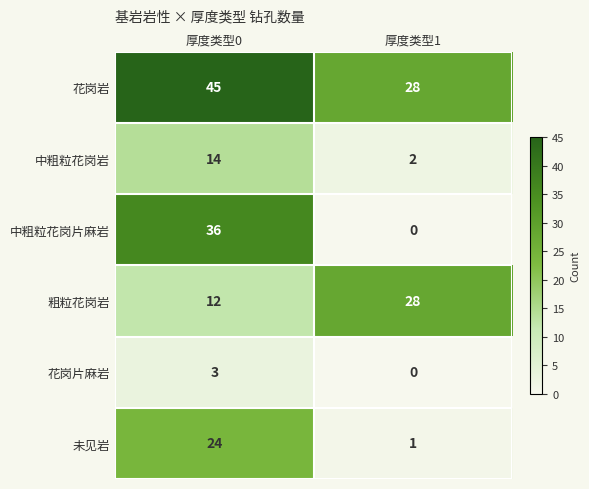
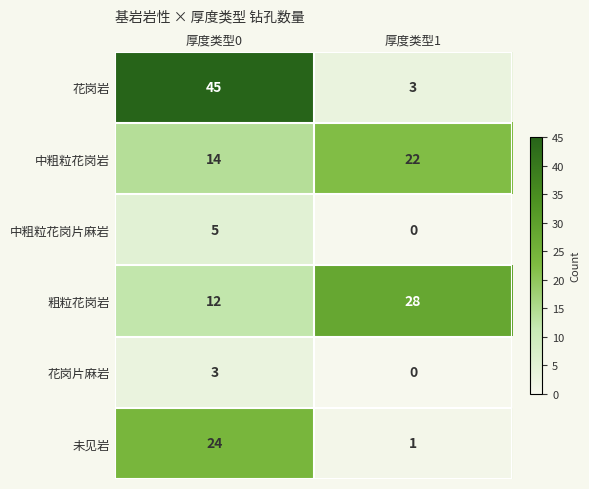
  {
    "花岗岩": {
      "厚度类型0": 45,
-     "厚度类型1": 28
+     "厚度类型1": 3
    },
    "中粗粒花岗岩": {
      "厚度类型0": 14,
-     "厚度类型1": 2
+     "厚度类型1": 22
    },
    "中粗粒花岗片麻岩": {
-     "厚度类型0": 36,
+     "厚度类型0": 5,
      "厚度类型1": 0
    },
    "粗粒花岗岩": {
      "厚度类型0": 12,
      "厚度类型1": 28
    },
    "花岗片麻岩": {
      "厚度类型0": 3,
      "厚度类型1": 0
    },
    "未见岩": {
      "厚度类型0": 24,
      "厚度类型1": 1
    }
  }
